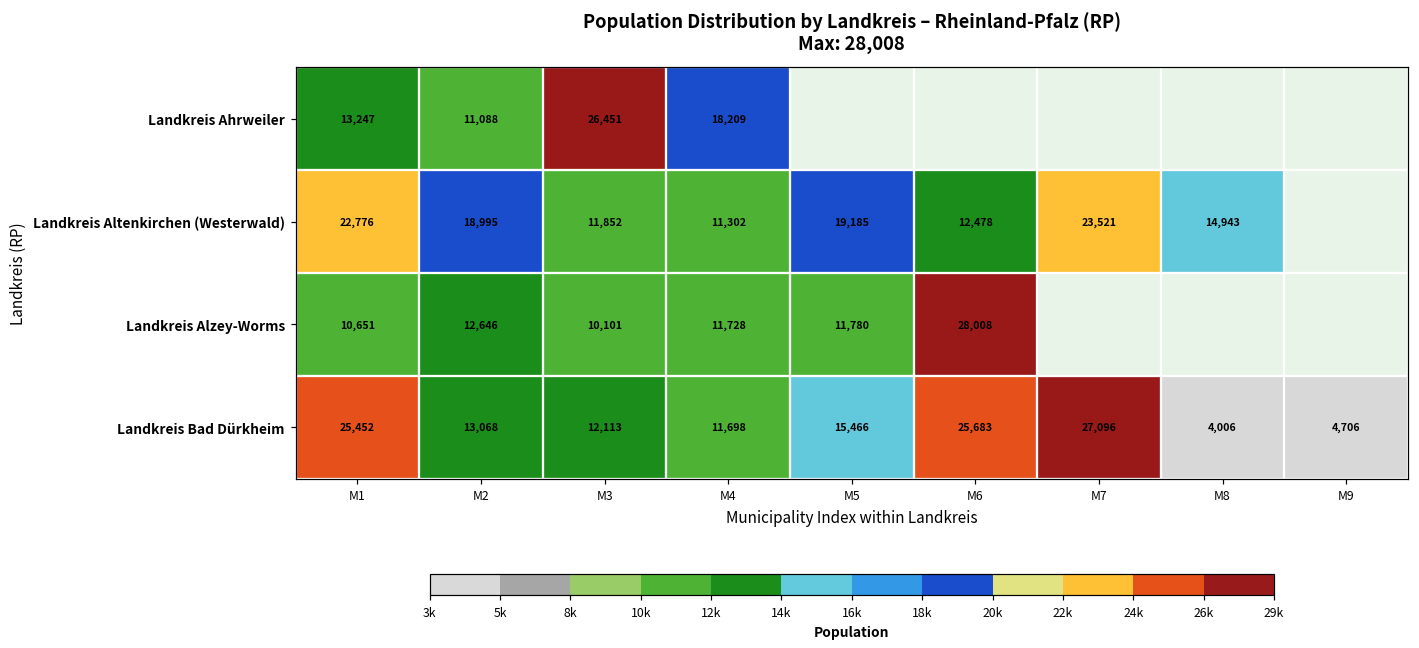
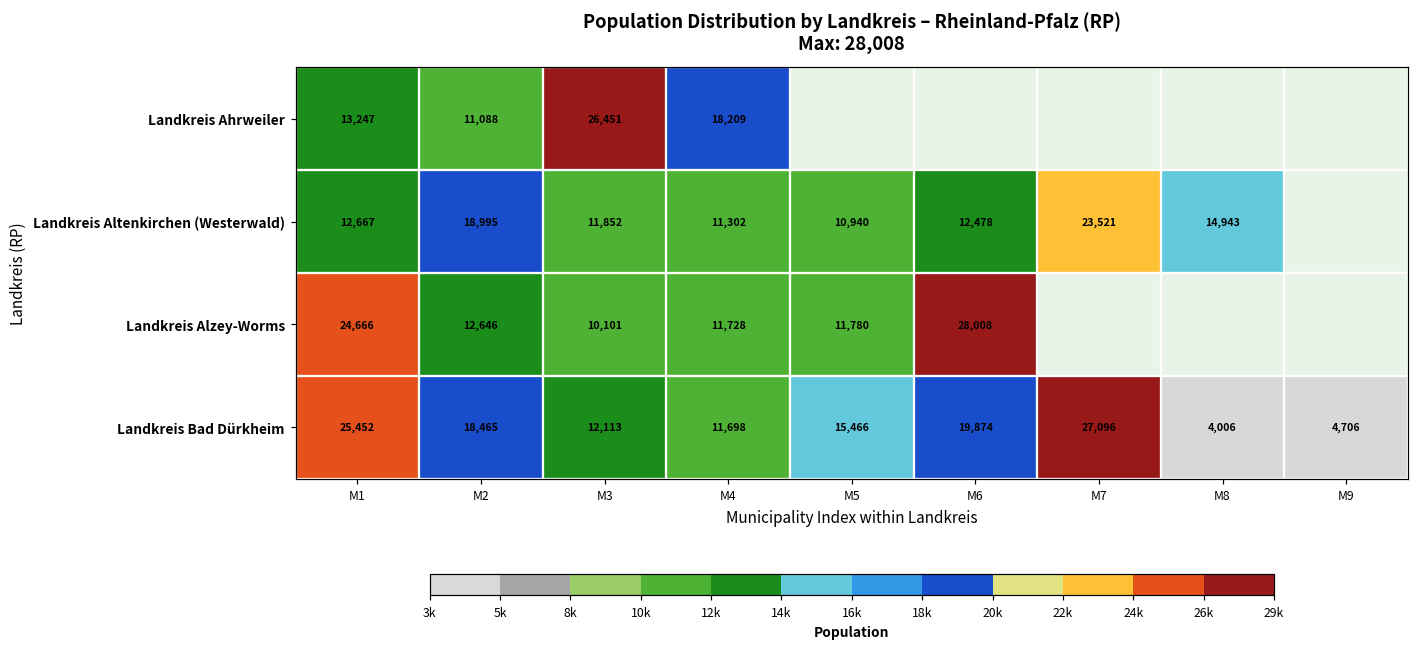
  {
    "Landkreis Ahrweiler": {
      "M1": "13,247",
      "M2": "11,088",
      "M3": "26,451",
      "M4": "18,209"
    },
    "Landkreis Altenkirchen (Westerwald)": {
-     "M1": "22,776",
+     "M1": "12,667",
      "M2": "18,995",
      "M3": "11,852",
      "M4": "11,302",
-     "M5": "19,185",
+     "M5": "10,940",
      "M6": "12,478",
      "M7": "23,521",
      "M8": "14,943"
    },
    "Landkreis Alzey-Worms": {
-     "M1": "10,651",
+     "M1": "24,666",
      "M2": "12,646",
      "M3": "10,101",
      "M4": "11,728",
      "M5": "11,780",
      "M6": "28,008"
    },
    "Landkreis Bad Dürkheim": {
      "M1": "25,452",
-     "M2": "13,068",
+     "M2": "18,465",
      "M3": "12,113",
      "M4": "11,698",
      "M5": "15,466",
-     "M6": "25,683",
+     "M6": "19,874",
      "M7": "27,096",
      "M8": "4,006",
      "M9": "4,706"
    }
  }
